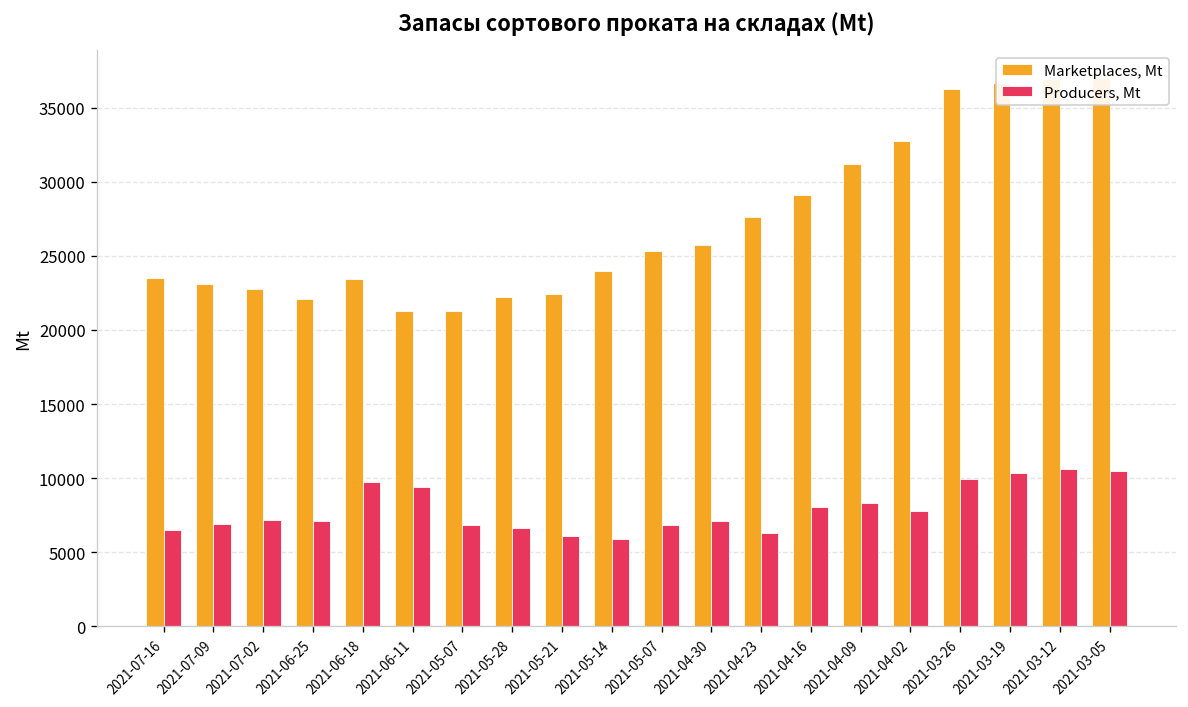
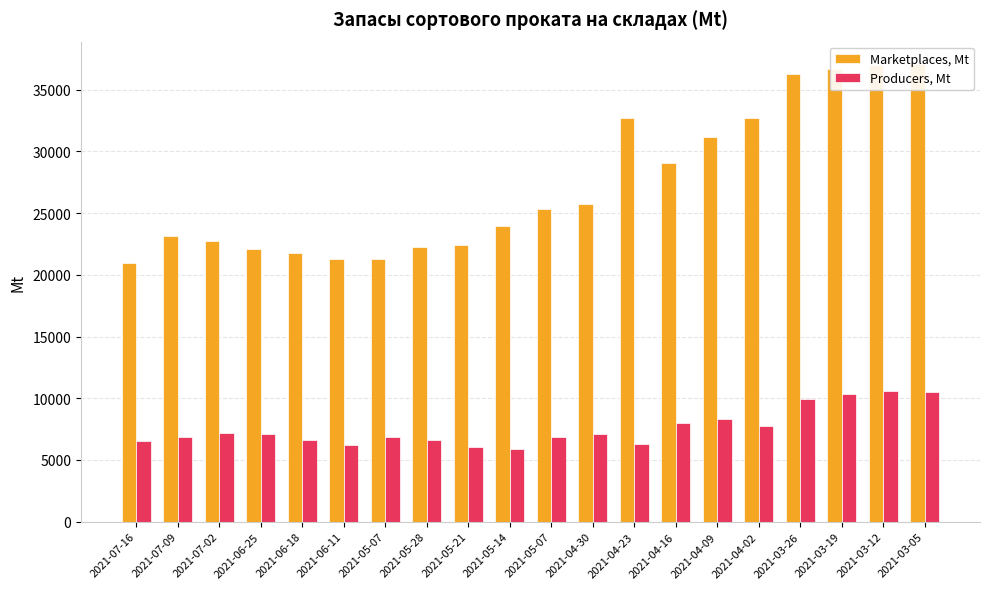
  {
    "Marketplaces, Mt": {
-     "2021-07-16": 23500,
+     "2021-07-16": 20900,
      "2021-07-09": 23100,
      "2021-07-02": 22800,
      "2021-06-25": 22100,
-     "2021-06-18": 23400,
+     "2021-06-18": 21800,
      "2021-06-11": 21300,
      "2021-05-28": 22200,
      "2021-05-21": 22400,
      "2021-05-14": 24000,
      "2021-04-30": 25700,
-     "2021-04-23": 27600,
+     "2021-04-23": 32700,
      "2021-04-16": 29100,
      "2021-04-09": 31200,
      "2021-04-02": 32700,
      "2021-03-26": 36200
    },
    "Producers, Mt": {
      "2021-07-16": 6500,
      "2021-07-09": 6900,
      "2021-07-02": 7100,
      "2021-06-25": 7100,
-     "2021-06-18": 9700,
-     "2021-06-11": 9400,
+     "2021-06-18": 6600,
+     "2021-06-11": 6200,
      "2021-05-28": 6600,
      "2021-05-21": 6100,
      "2021-05-14": 5900,
      "2021-04-30": 7100,
      "2021-04-23": 6300,
      "2021-04-16": 8000,
      "2021-04-09": 8300,
      "2021-04-02": 7800,
      "2021-03-26": 10000,
      "2021-03-19": 10300,
      "2021-03-12": 10600,
      "2021-03-05": 10500
    }
  }
